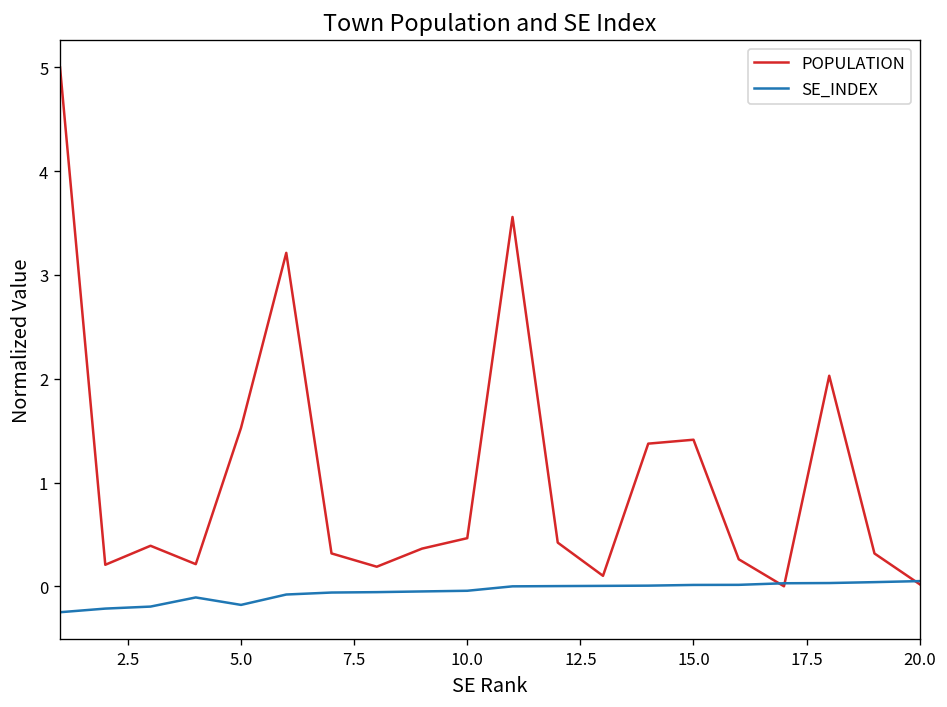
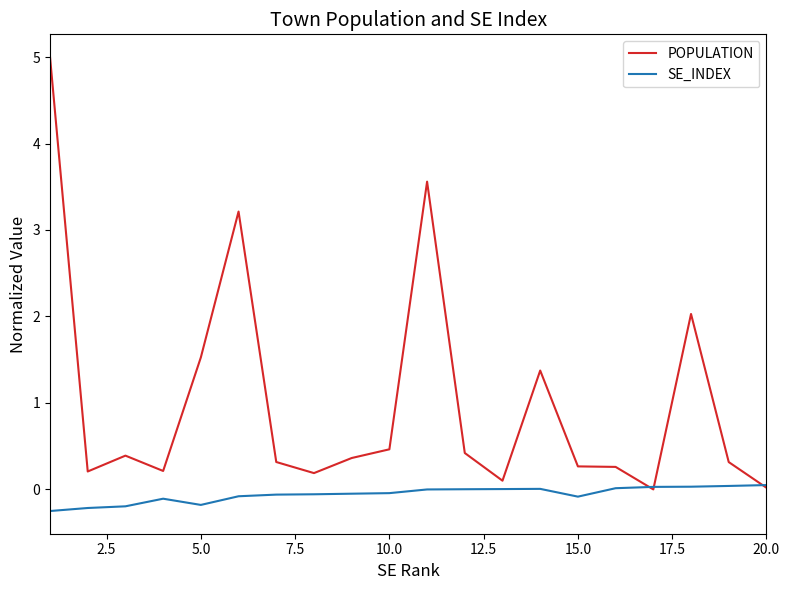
  {
    "POPULATION": {
      "5.0": 1.5,
      "10.0": 0.5,
-     "15.0": 1.4,
+     "15.0": 0.3,
      "20.0": 0.0
    },
    "SE_INDEX": {
      "5.0": -0.2,
      "10.0": 0.0,
-     "15.0": 0.0,
+     "15.0": -0.1,
      "20.0": 0.0
    }
  }
